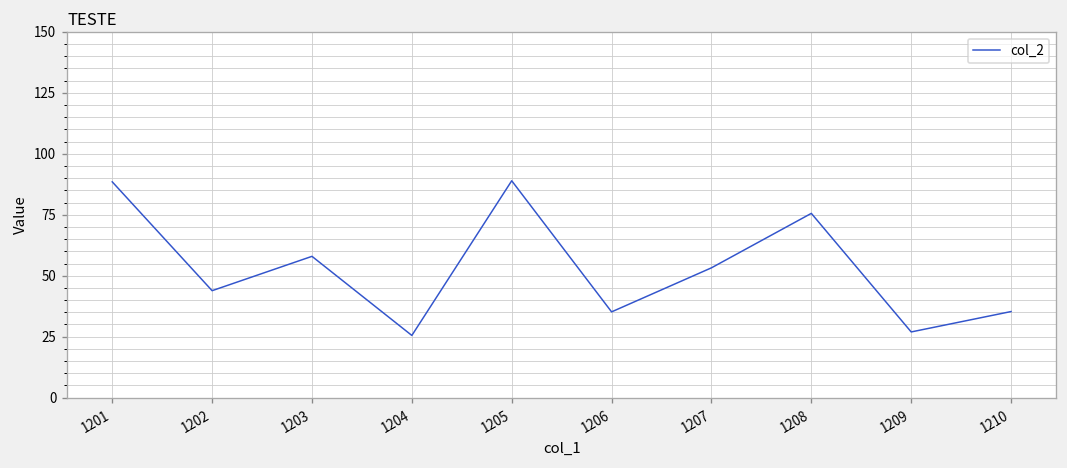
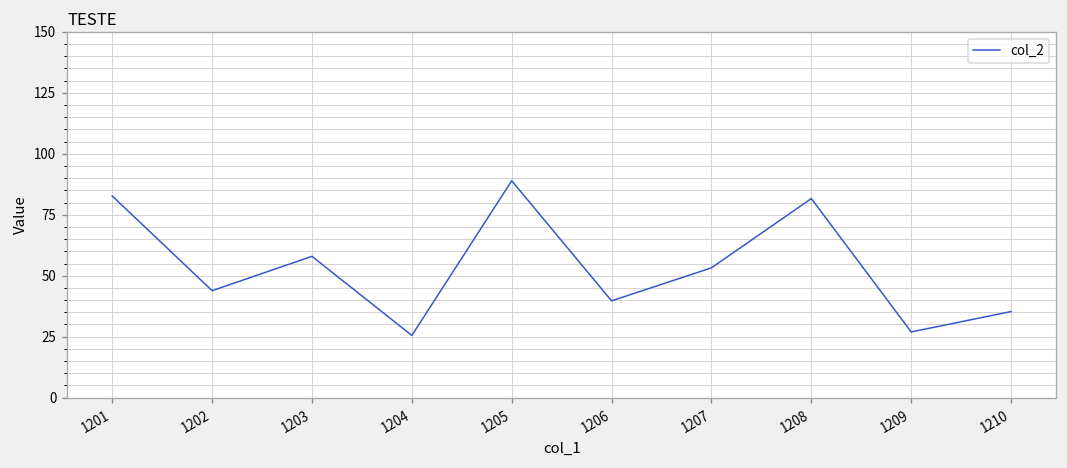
  {
-   "1201": 89,
+   "1201": 83,
    "1202": 44,
    "1203": 58,
    "1204": 26,
    "1205": 89,
-   "1206": 35,
+   "1206": 40,
    "1207": 53,
-   "1208": 76,
+   "1208": 82,
    "1209": 27,
    "1210": 35
  }
